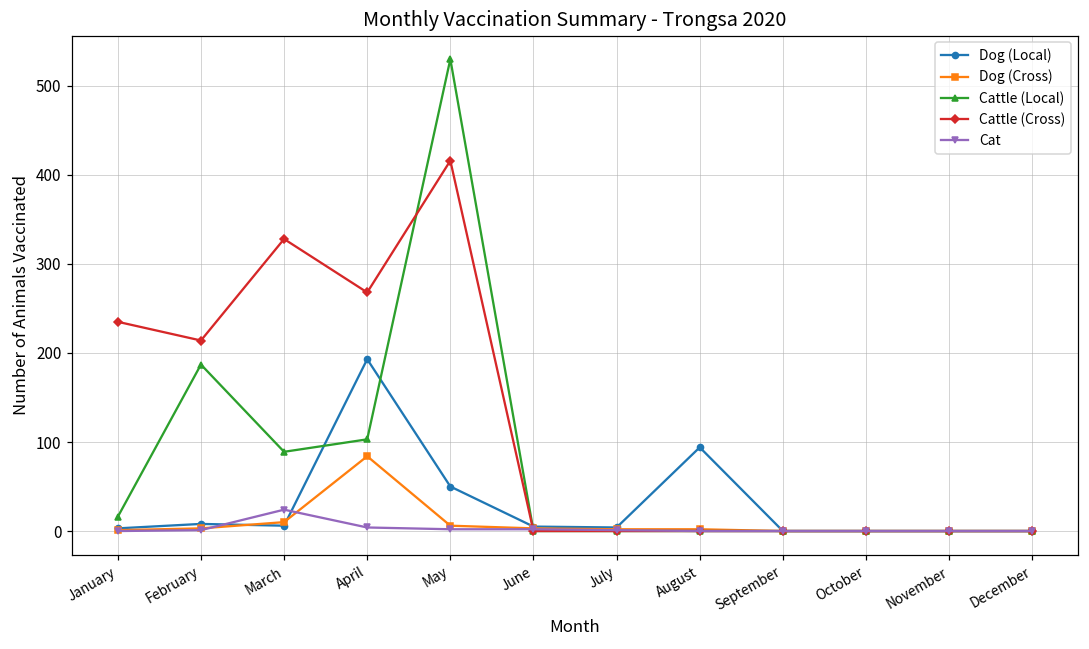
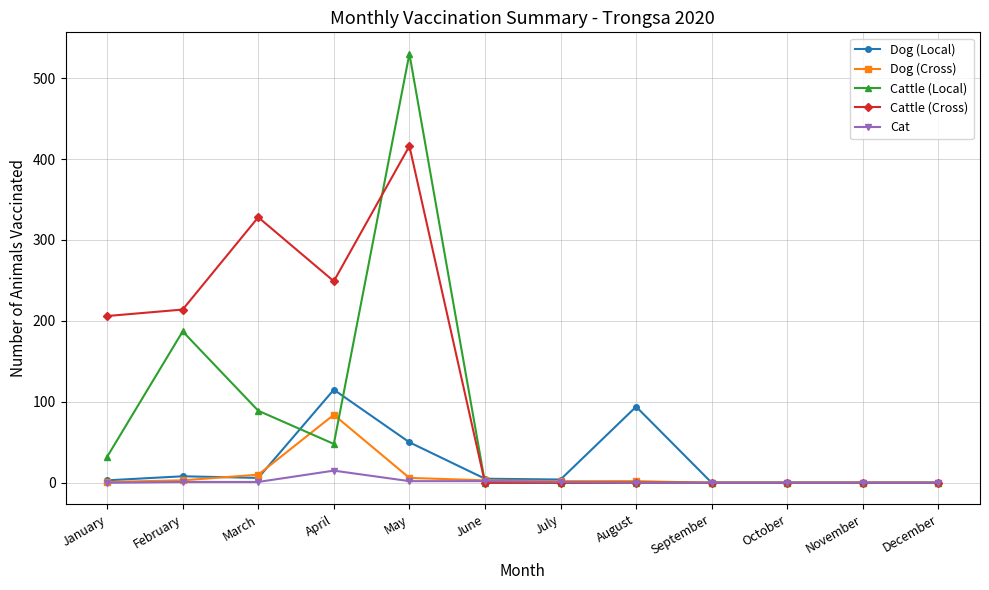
  {
    "Dog (Local)": {
      "February": 10,
      "March": 10,
-     "April": 190,
+     "April": 120,
      "May": 50,
      "August": 90
    },
    "Dog (Cross)": {
      "March": 10,
      "April": 80,
      "May": 10
    },
    "Cattle (Local)": {
-     "January": 20,
+     "January": 30,
      "February": 190,
      "March": 90,
-     "April": 100,
+     "April": 50,
      "May": 530
    },
    "Cattle (Cross)": {
-     "January": 240,
+     "January": 210,
      "February": 210,
      "March": 330,
-     "April": 270,
+     "April": 250,
      "May": 420
    },
    "Cat": {
-     "March": 20,
-     "April": 0,
+     "March": 0,
+     "April": 20,
      "May": 0
    }
  }
